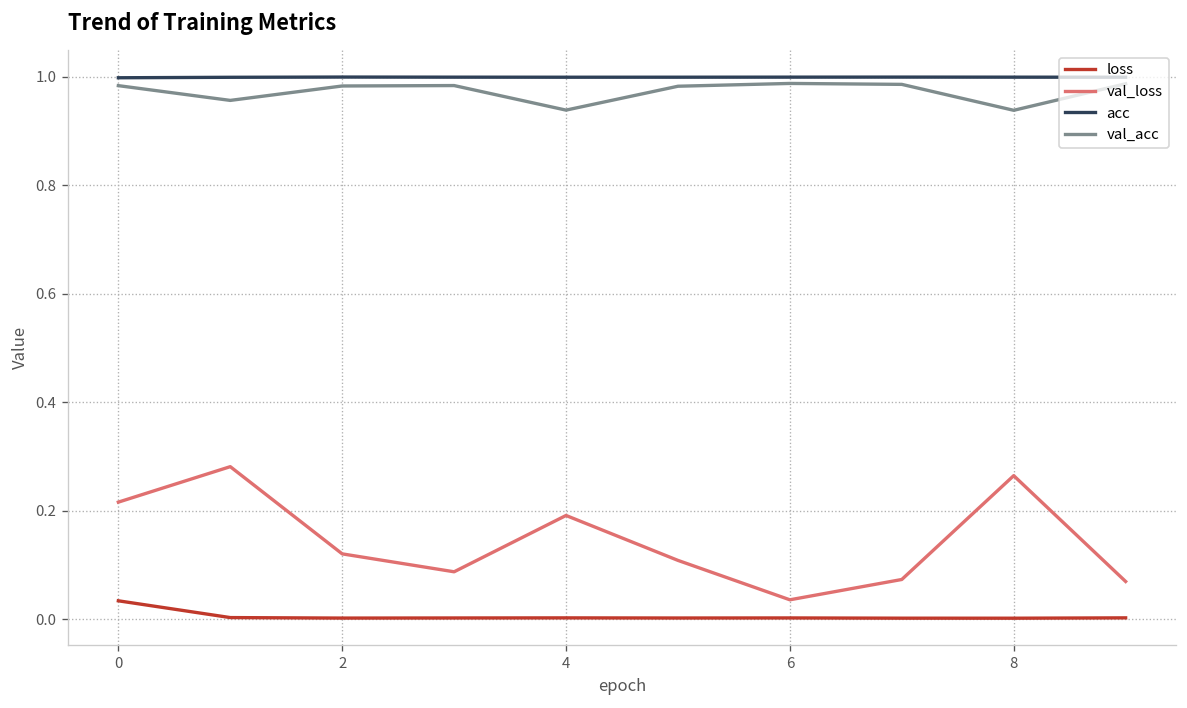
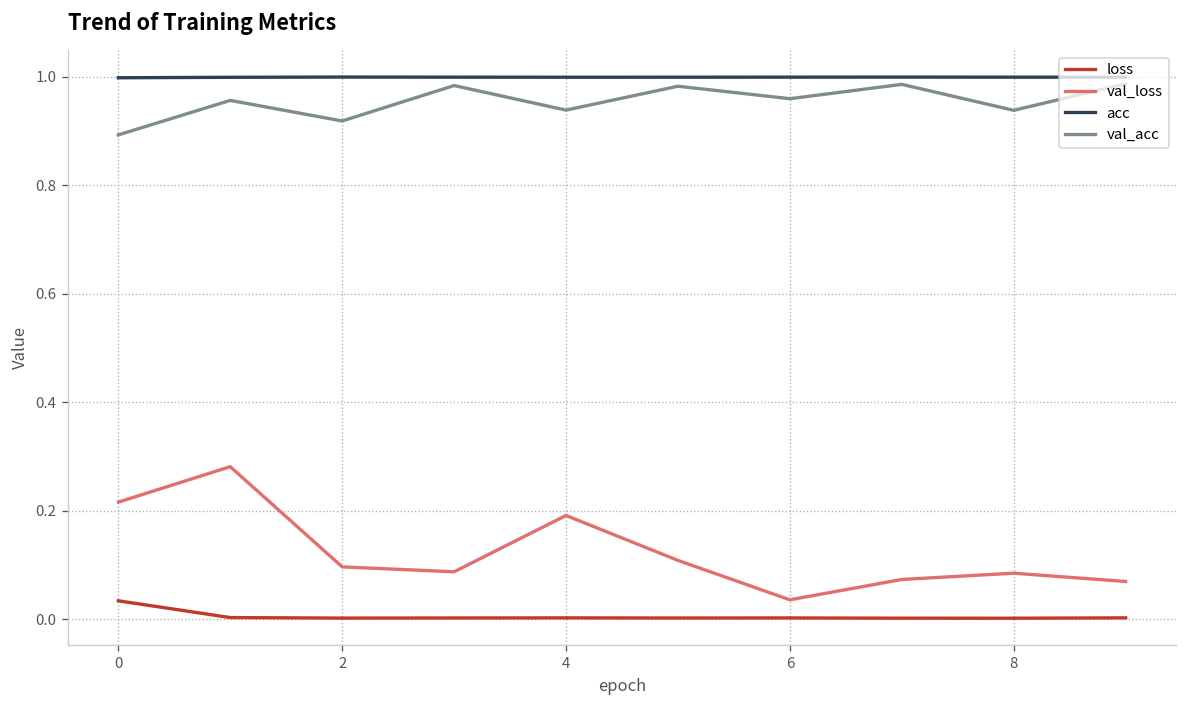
  {
    "loss": {
      "0": 0.03,
      "2": 0.00,
      "4": 0.00,
      "6": 0.00,
      "8": 0.00
    },
    "val_loss": {
      "0": 0.22,
-     "2": 0.12,
+     "2": 0.10,
      "4": 0.19,
      "6": 0.04,
-     "8": 0.26
+     "8": 0.09
    },
    "acc": {
      "0": 1.00,
      "2": 1.00,
      "4": 1.00,
      "6": 1.00,
      "8": 1.00
    },
    "val_acc": {
-     "0": 0.98,
-     "2": 0.98,
+     "0": 0.89,
+     "2": 0.92,
      "4": 0.94,
-     "6": 0.99,
+     "6": 0.96,
      "8": 0.94
    }
  }
